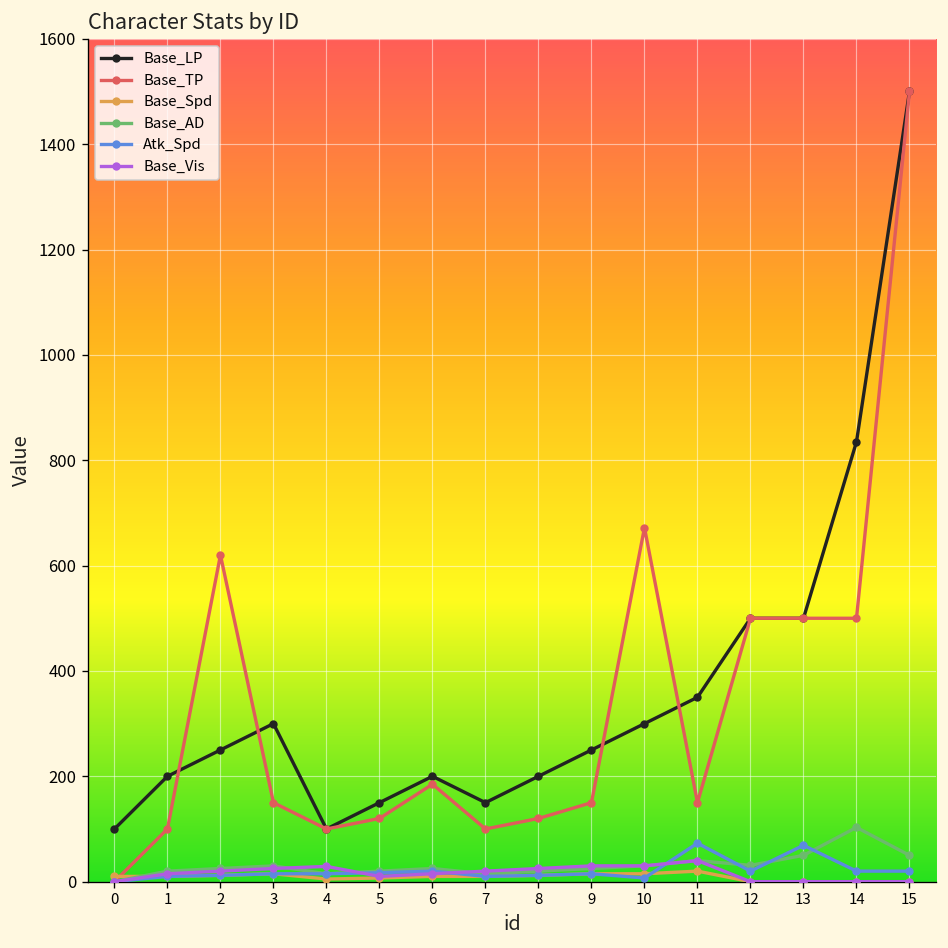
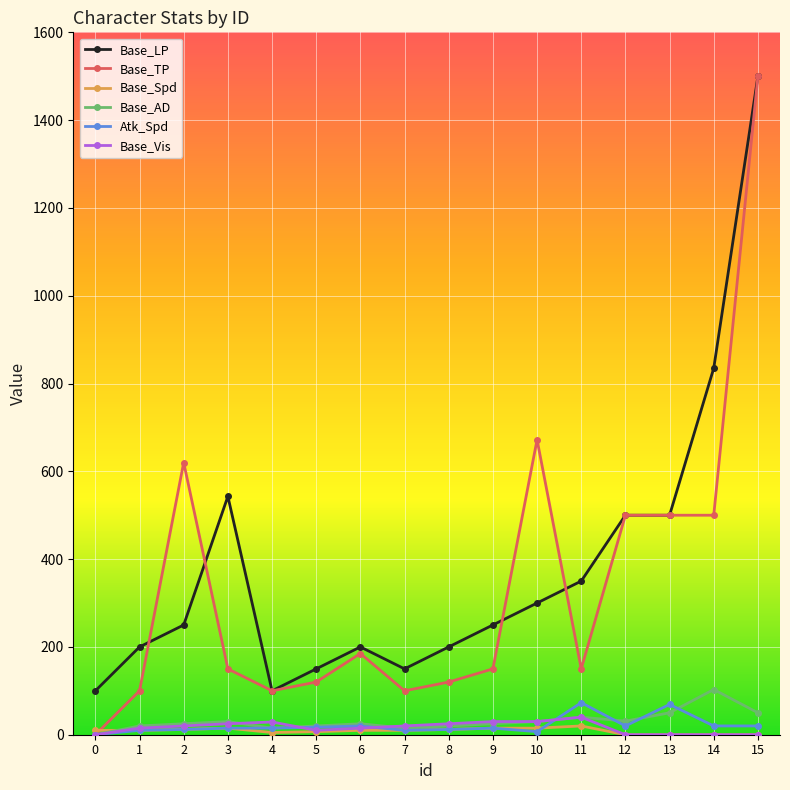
  {
    "Base_LP": {
      "0": 100,
      "1": 200,
      "2": 250,
-     "3": 300,
+     "3": 540,
      "5": 150,
      "6": 200,
      "7": 150,
      "8": 200,
      "9": 250,
      "10": 300,
      "11": 350,
      "14": 840
    },
    "Base_TP": {
      "1": 100,
      "2": 620,
      "3": 150,
      "5": 120,
      "6": 190,
      "7": 100,
      "8": 120,
      "9": 150,
      "10": 670,
      "11": 150,
      "14": 500
    },
    "Base_Spd": {
      "0": 10,
      "4": 10,
      "10": 20,
      "11": 20
    },
    "Base_AD": {
      "12": 30,
      "13": 50,
      "14": 100,
      "15": 50
    },
    "Atk_Spd": {
      "10": 10,
      "11": 70,
      "12": 20,
      "13": 70,
      "14": 20,
      "15": 20
    },
    "Base_Vis": {
      "4": 30
    }
  }
